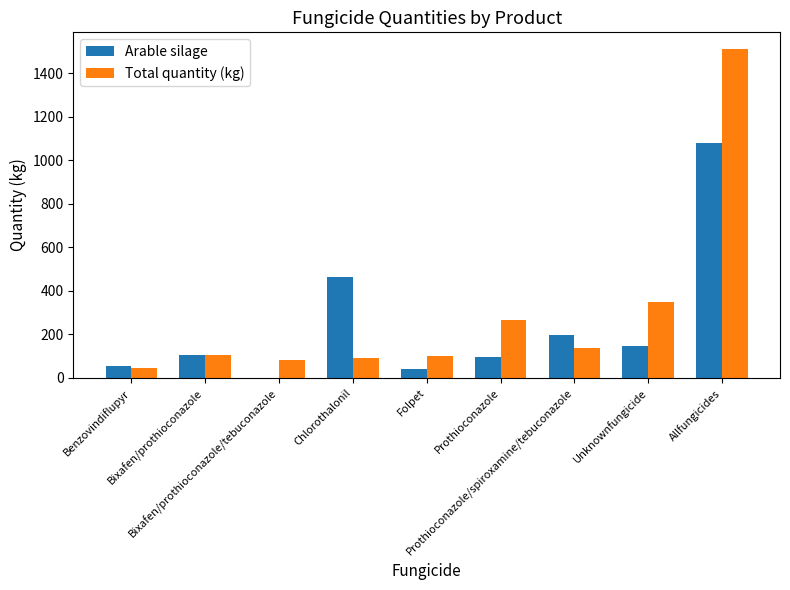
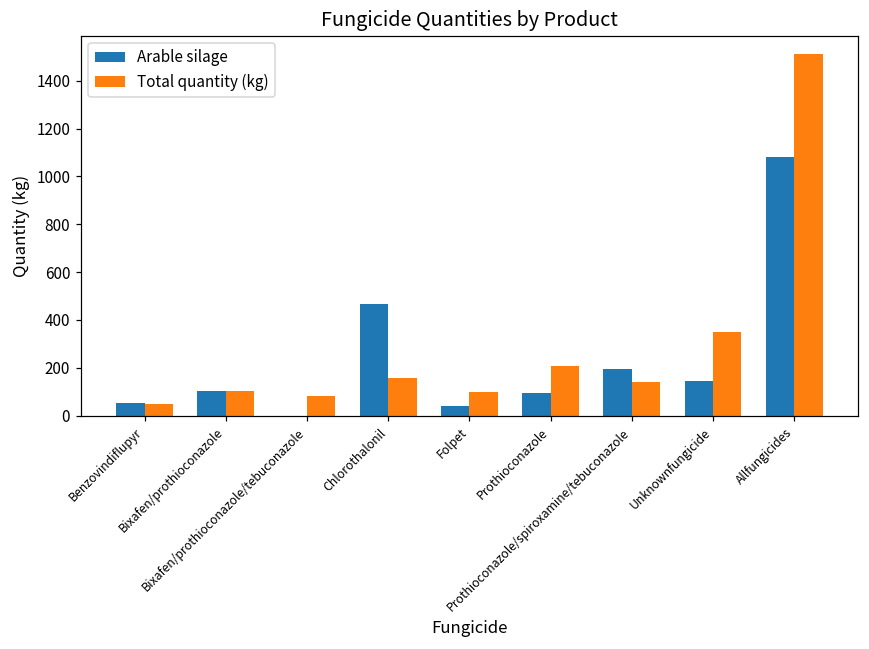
  {
    "Arable silage": {
      "Benzovindiflupyr": 50,
      "Bixafen/prothioconazole": 100,
      "Bixafen/prothioconazole/tebuconazole": 0,
      "Chlorothalonil": 460,
      "Folpet": 40,
      "Prothioconazole": 100,
      "Prothioconazole/spiroxamine/tebuconazole": 190,
      "Unknownfungicide": 140,
      "Allfungicides": 1080
    },
    "Total quantity (kg)": {
      "Benzovindiflupyr": 50,
      "Bixafen/prothioconazole": 100,
      "Bixafen/prothioconazole/tebuconazole": 80,
-     "Chlorothalonil": 90,
+     "Chlorothalonil": 160,
      "Folpet": 100,
-     "Prothioconazole": 270,
+     "Prothioconazole": 210,
      "Prothioconazole/spiroxamine/tebuconazole": 140,
      "Unknownfungicide": 350,
      "Allfungicides": 1510
    }
  }
